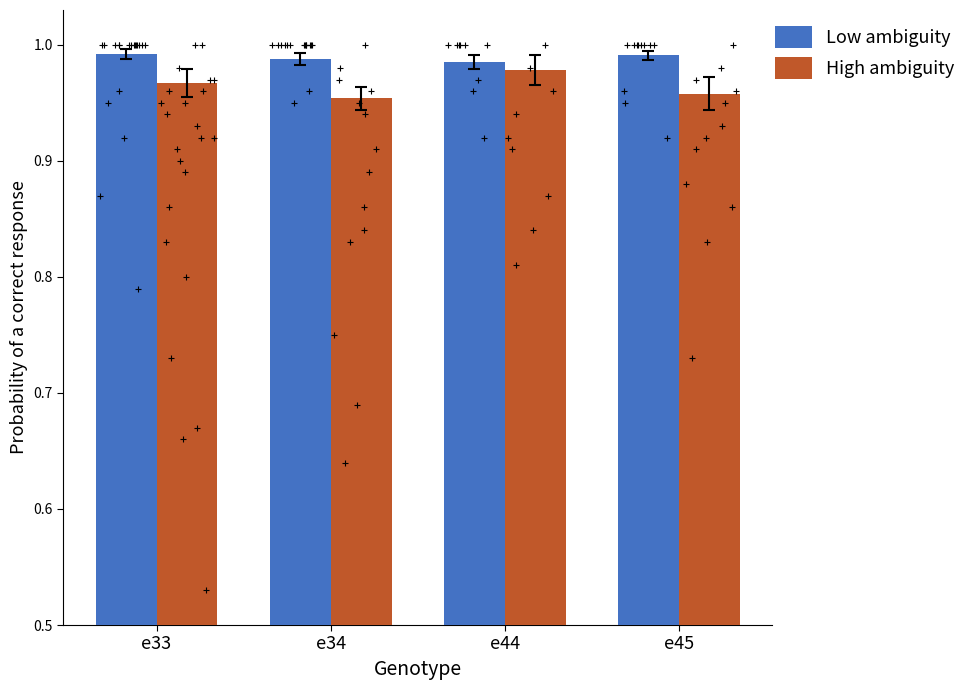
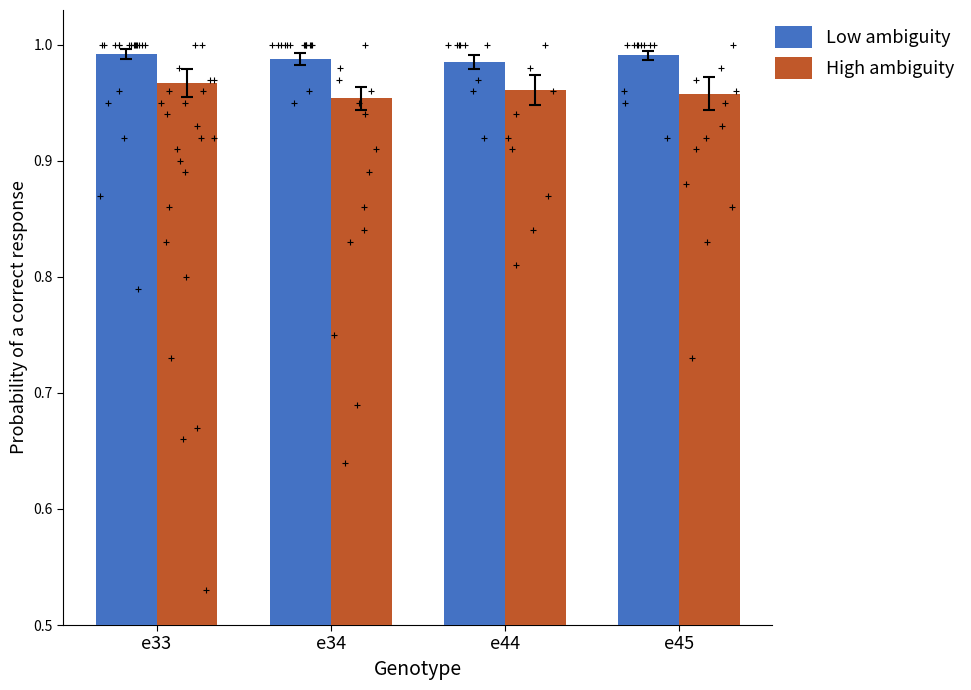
  {
    "High ambiguity": {
      "e33": 0.967,
      "e34": 0.954,
-     "e44": 0.978,
+     "e44": 0.961,
      "e45": 0.958
    }
  }
